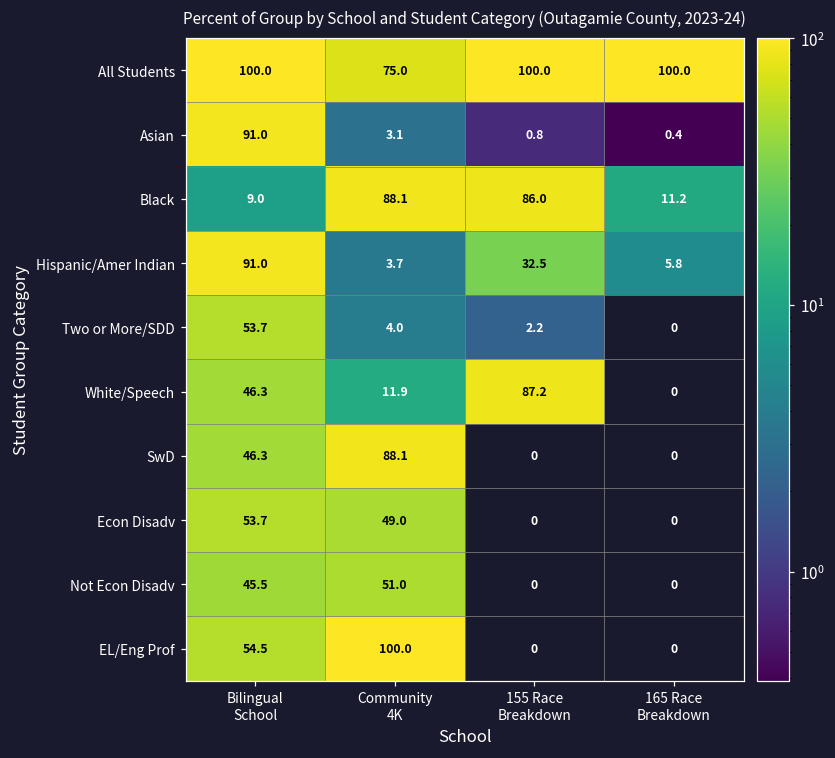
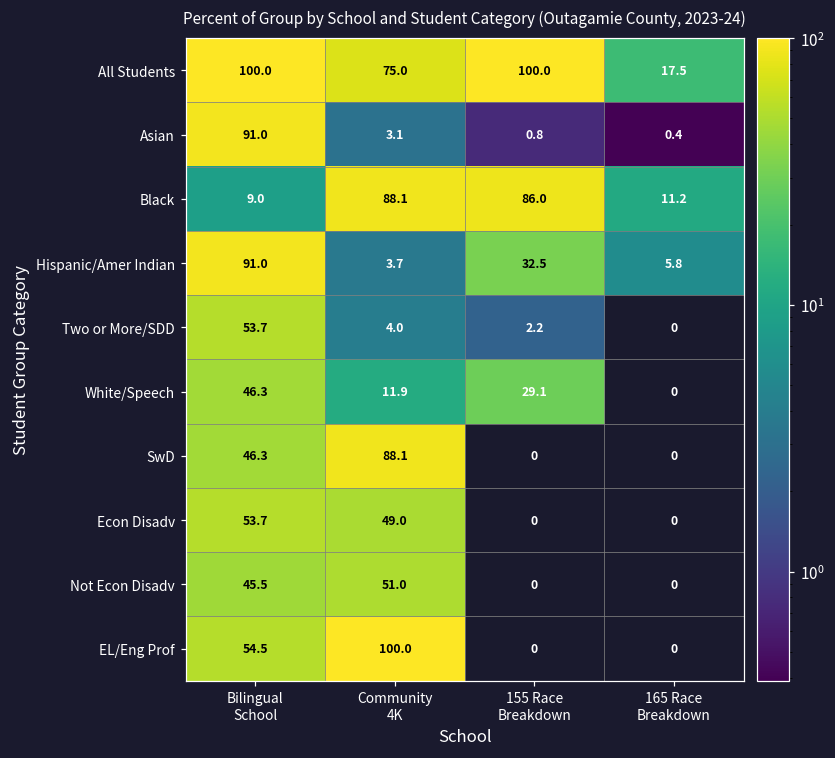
  {
    "All Students": {
      "Bilingual School": 100.0,
      "Community 4K": 75.0,
      "155 Race Breakdown": 100.0,
-     "165 Race Breakdown": 100.0
+     "165 Race Breakdown": 17.5
    },
    "Asian": {
      "Bilingual School": 91.0,
      "Community 4K": 3.1,
      "155 Race Breakdown": 0.8,
      "165 Race Breakdown": 0.4
    },
    "Black": {
      "Bilingual School": 9.0,
      "Community 4K": 88.1,
      "155 Race Breakdown": 86.0,
      "165 Race Breakdown": 11.2
    },
    "Hispanic/Amer Indian": {
      "Bilingual School": 91.0,
      "Community 4K": 3.7,
      "155 Race Breakdown": 32.5,
      "165 Race Breakdown": 5.8
    },
    "Two or More/SDD": {
      "Bilingual School": 53.7,
      "Community 4K": 4.0,
      "155 Race Breakdown": 2.2,
      "165 Race Breakdown": 0
    },
    "White/Speech": {
      "Bilingual School": 46.3,
      "Community 4K": 11.9,
-     "155 Race Breakdown": 87.2,
+     "155 Race Breakdown": 29.1,
      "165 Race Breakdown": 0
    },
    "SwD": {
      "Bilingual School": 46.3,
      "Community 4K": 88.1,
      "155 Race Breakdown": 0,
      "165 Race Breakdown": 0
    },
    "Econ Disadv": {
      "Bilingual School": 53.7,
      "Community 4K": 49.0,
      "155 Race Breakdown": 0,
      "165 Race Breakdown": 0
    },
    "Not Econ Disadv": {
      "Bilingual School": 45.5,
      "Community 4K": 51.0,
      "155 Race Breakdown": 0,
      "165 Race Breakdown": 0
    },
    "EL/Eng Prof": {
      "Bilingual School": 54.5,
      "Community 4K": 100.0,
      "155 Race Breakdown": 0,
      "165 Race Breakdown": 0
    }
  }
